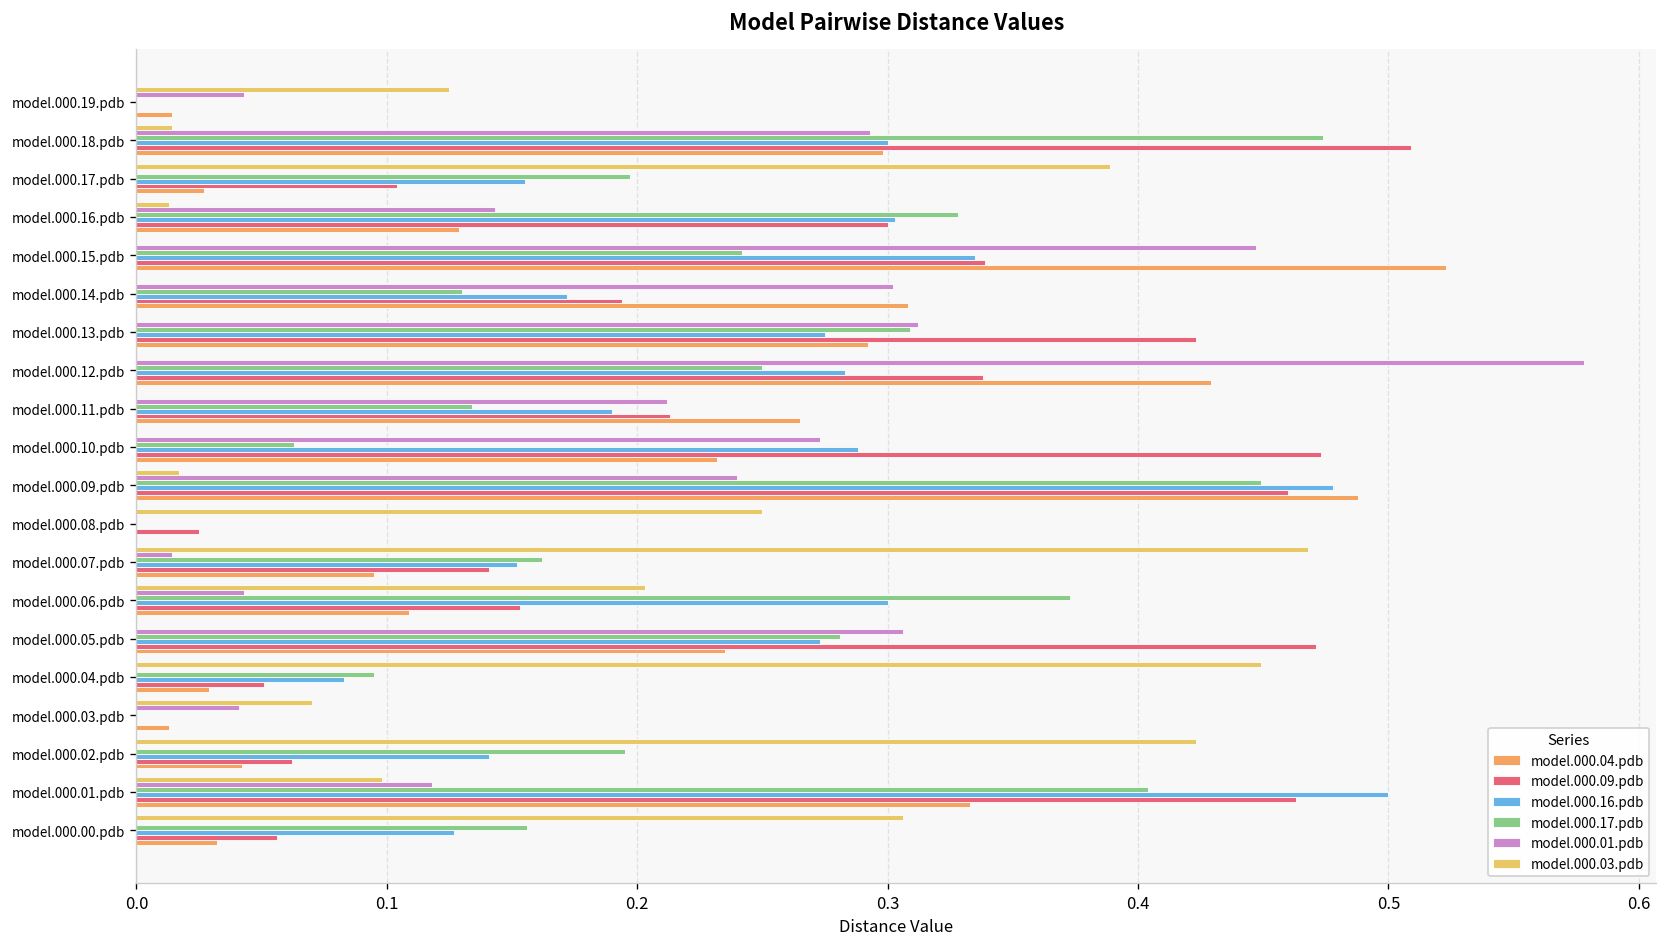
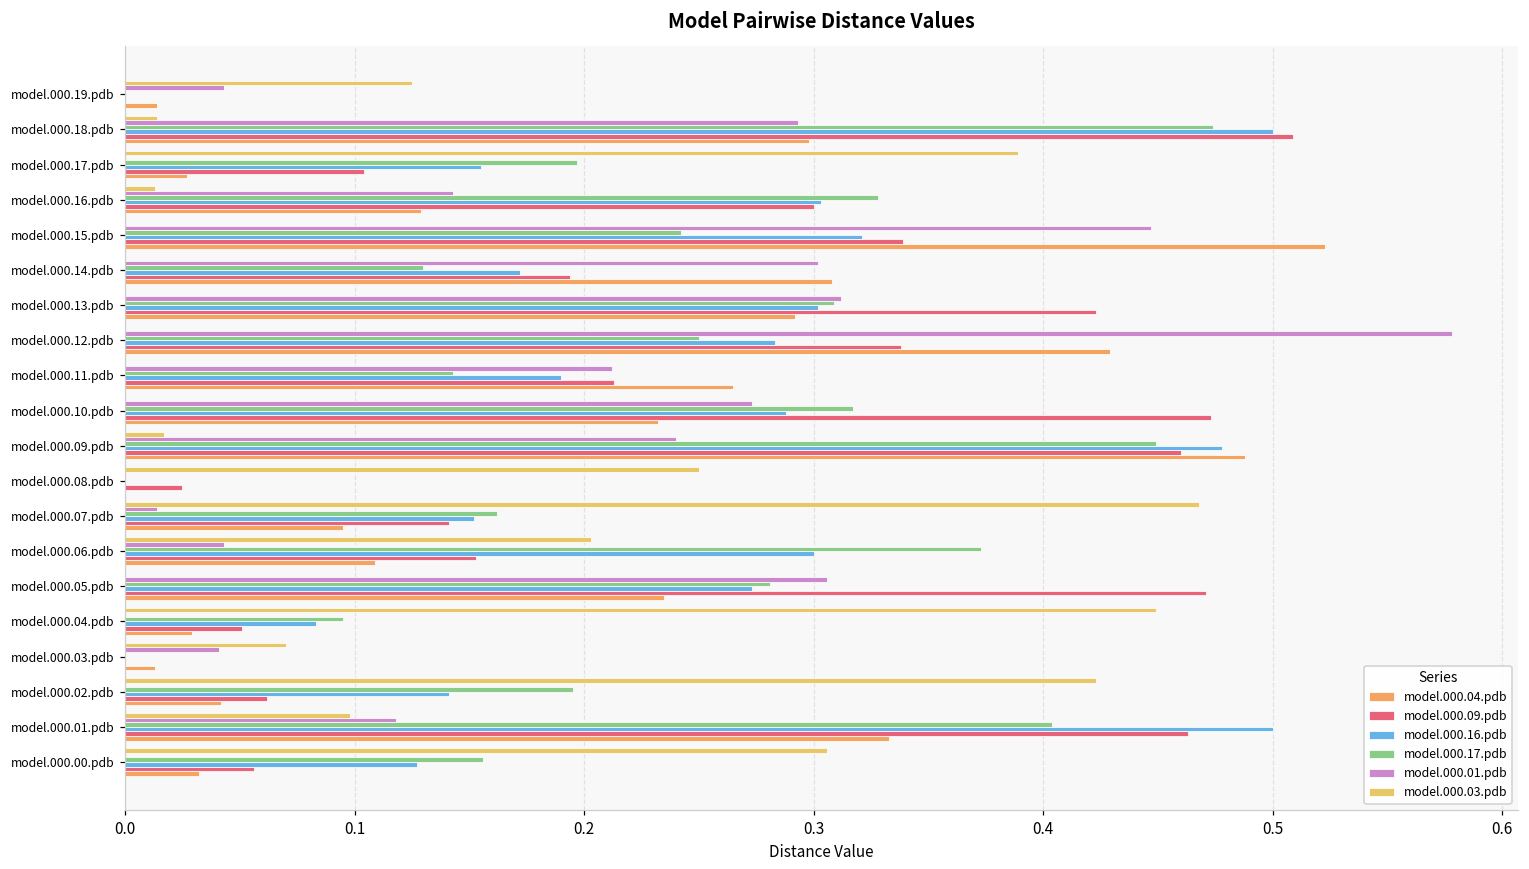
  {
    "model.000.09.pdb": {
      "model.000.19.pdb": 0.000,
      "model.000.18.pdb": 0.509,
      "model.000.17.pdb": 0.104,
      "model.000.16.pdb": 0.300,
      "model.000.15.pdb": 0.339,
      "model.000.14.pdb": 0.194,
      "model.000.13.pdb": 0.423,
      "model.000.12.pdb": 0.338,
      "model.000.11.pdb": 0.213,
      "model.000.10.pdb": 0.473,
      "model.000.09.pdb": 0.460,
      "model.000.08.pdb": 0.025,
      "model.000.07.pdb": 0.141,
      "model.000.06.pdb": 0.153,
      "model.000.05.pdb": 0.471,
      "model.000.04.pdb": 0.051,
      "model.000.03.pdb": 0.000,
      "model.000.02.pdb": 0.062,
      "model.000.01.pdb": 0.463,
      "model.000.00.pdb": 0.056
    },
    "model.000.16.pdb": {
      "model.000.19.pdb": 0.000,
-     "model.000.18.pdb": 0.3,
+     "model.000.18.pdb": 0.5,
      "model.000.17.pdb": 0.155,
      "model.000.16.pdb": 0.303,
-     "model.000.15.pdb": 0.335,
+     "model.000.15.pdb": 0.321,
      "model.000.14.pdb": 0.172,
-     "model.000.13.pdb": 0.275,
+     "model.000.13.pdb": 0.302,
      "model.000.12.pdb": 0.283,
      "model.000.11.pdb": 0.190,
      "model.000.10.pdb": 0.288,
      "model.000.09.pdb": 0.478,
      "model.000.08.pdb": 0.000,
      "model.000.07.pdb": 0.152,
      "model.000.06.pdb": 0.300,
      "model.000.05.pdb": 0.273,
      "model.000.04.pdb": 0.083,
      "model.000.03.pdb": 0.000,
      "model.000.02.pdb": 0.141,
      "model.000.01.pdb": 0.500,
      "model.000.00.pdb": 0.127
    },
    "model.000.17.pdb": {
      "model.000.19.pdb": 0.000,
      "model.000.18.pdb": 0.474,
      "model.000.17.pdb": 0.197,
      "model.000.16.pdb": 0.328,
      "model.000.15.pdb": 0.242,
      "model.000.14.pdb": 0.130,
      "model.000.13.pdb": 0.309,
      "model.000.12.pdb": 0.250,
-     "model.000.11.pdb": 0.134,
-     "model.000.10.pdb": 0.063,
+     "model.000.11.pdb": 0.143,
+     "model.000.10.pdb": 0.317,
      "model.000.09.pdb": 0.449,
      "model.000.08.pdb": 0.000,
      "model.000.07.pdb": 0.162,
      "model.000.06.pdb": 0.373,
      "model.000.05.pdb": 0.281,
      "model.000.04.pdb": 0.095,
      "model.000.03.pdb": 0.000,
      "model.000.02.pdb": 0.195,
      "model.000.01.pdb": 0.404,
      "model.000.00.pdb": 0.156
    },
    "model.000.01.pdb": {
      "model.000.19.pdb": 0.043,
      "model.000.18.pdb": 0.293,
      "model.000.17.pdb": 0.000,
      "model.000.16.pdb": 0.143,
      "model.000.15.pdb": 0.447,
      "model.000.14.pdb": 0.302,
      "model.000.13.pdb": 0.312,
      "model.000.12.pdb": 0.578,
      "model.000.11.pdb": 0.212,
      "model.000.10.pdb": 0.273,
      "model.000.09.pdb": 0.240,
      "model.000.08.pdb": 0.000,
      "model.000.07.pdb": 0.014,
      "model.000.06.pdb": 0.043,
      "model.000.05.pdb": 0.306,
      "model.000.04.pdb": 0.000,
      "model.000.03.pdb": 0.041,
      "model.000.02.pdb": 0.000,
      "model.000.01.pdb": 0.118,
      "model.000.00.pdb": 0.000
    }
  }
